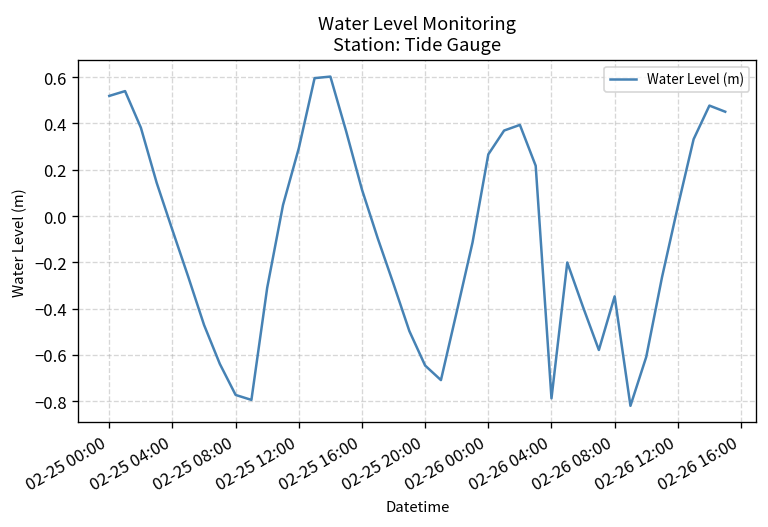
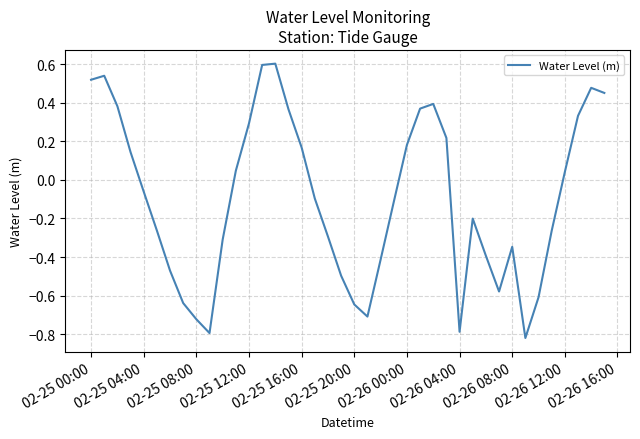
  {
    "02-25 00:00": 0.52,
    "02-25 04:00": -0.06,
-   "02-25 08:00": -0.77,
+   "02-25 08:00": -0.72,
    "02-25 12:00": 0.29,
-   "02-25 16:00": 0.11,
+   "02-25 16:00": 0.17,
    "02-25 20:00": -0.65,
-   "02-26 00:00": 0.27,
+   "02-26 00:00": 0.18,
    "02-26 04:00": -0.79,
    "02-26 08:00": -0.35,
    "02-26 12:00": 0.04
  }
